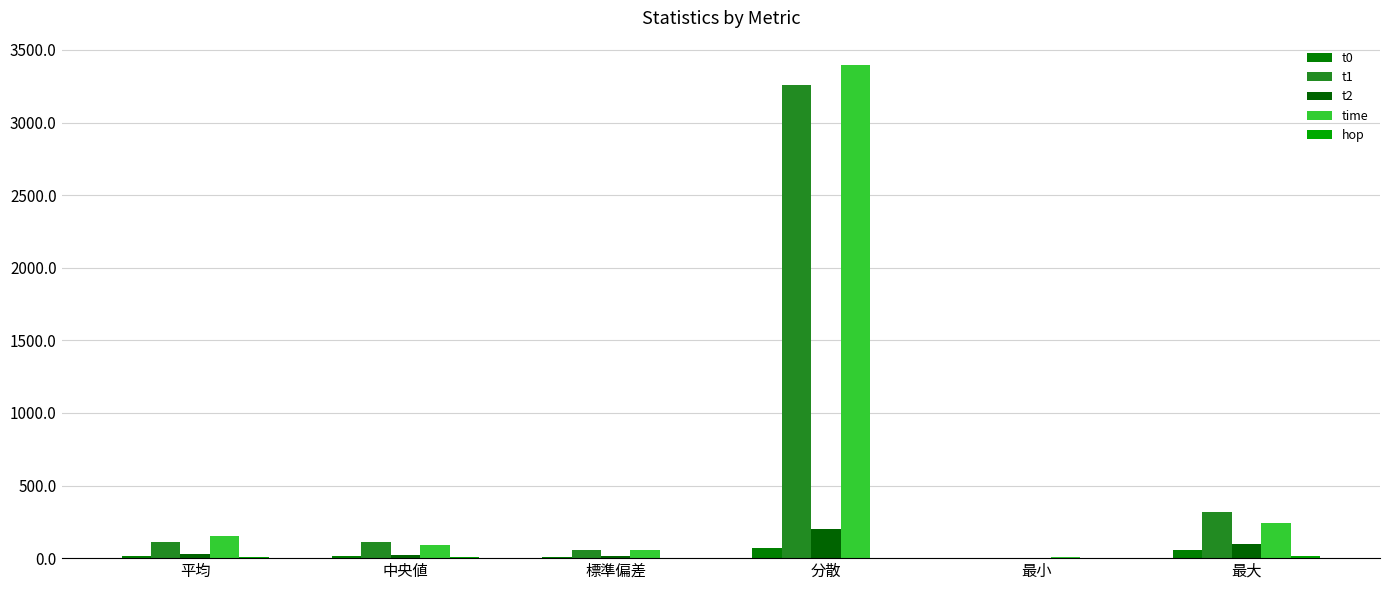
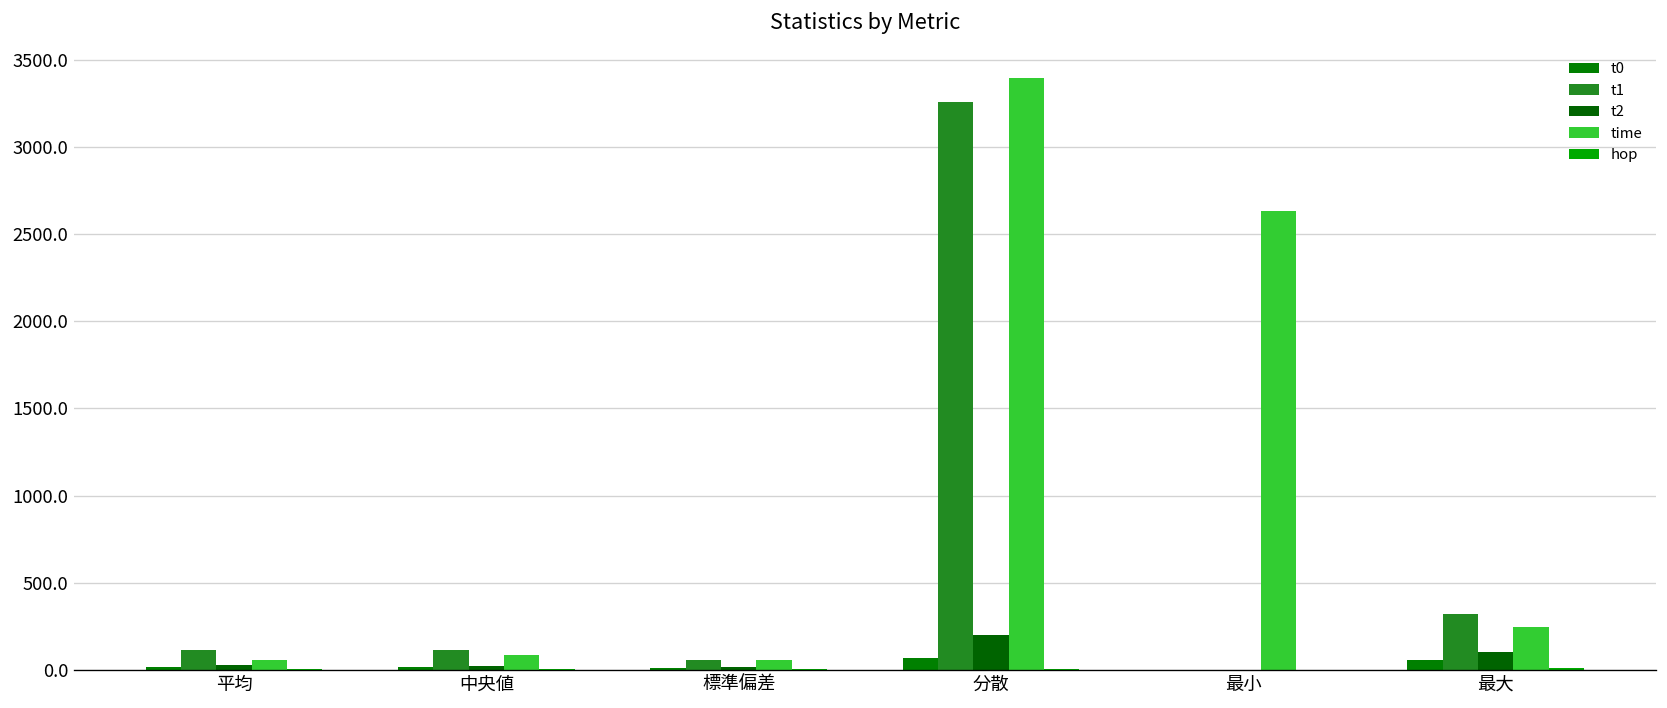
  {
    "time": {
-     "平均": 150,
+     "平均": 50,
      "中央値": 90,
      "標準偏差": 60,
      "分散": 3390,
-     "最小": 10,
+     "最小": 2630,
      "最大": 240
    }
  }
